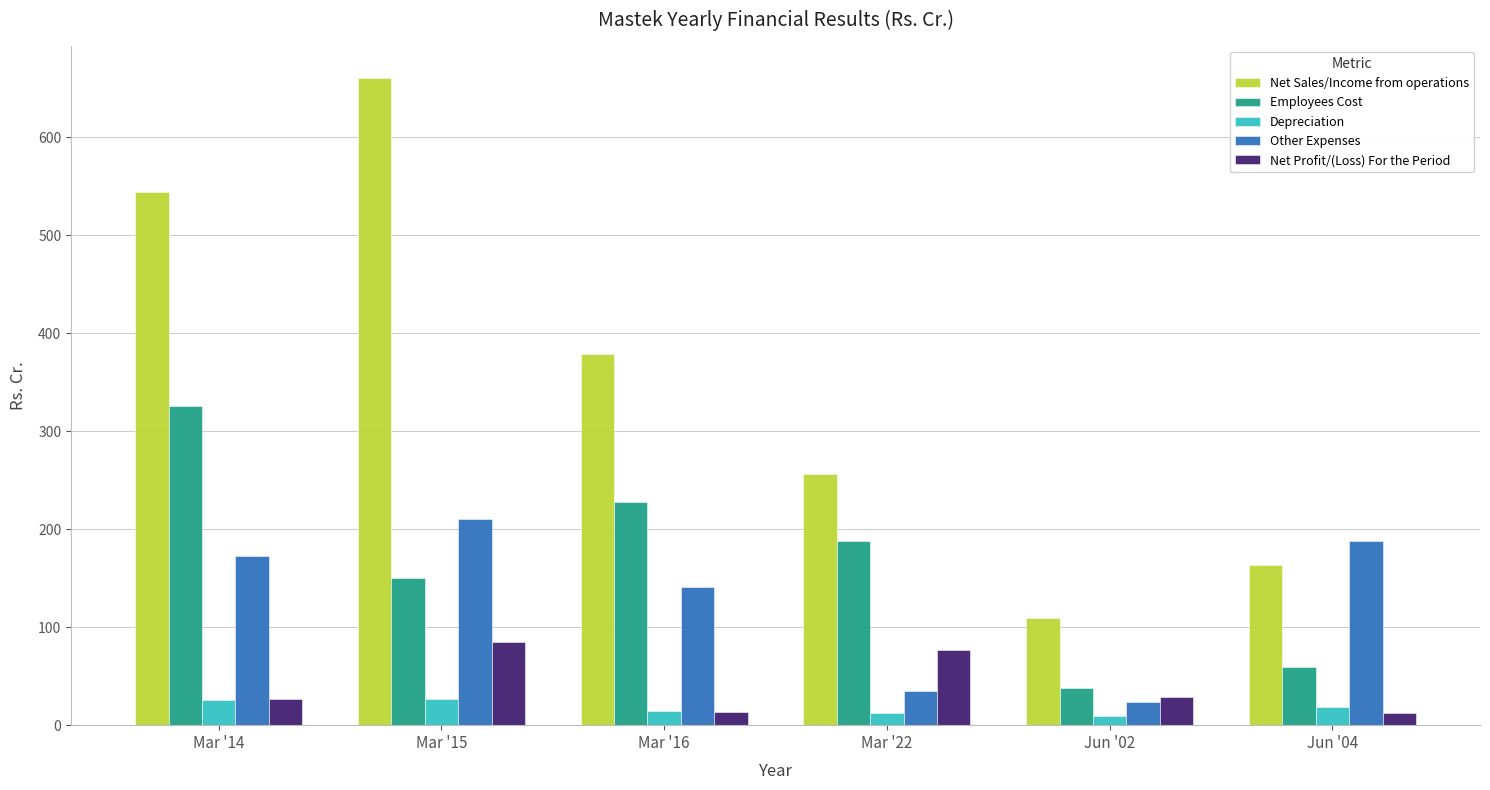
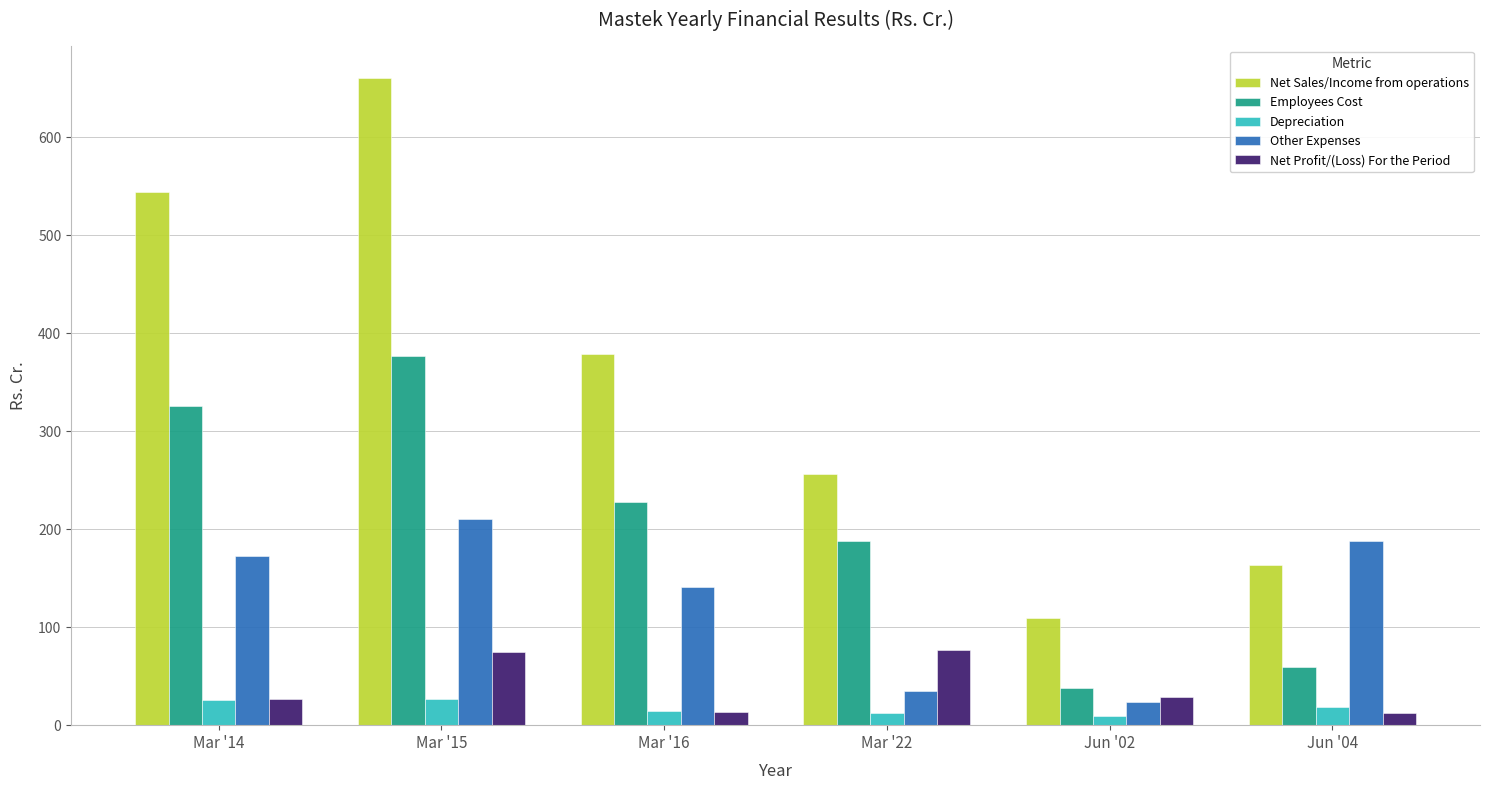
  {
    "Net Sales/Income from operations": {
      "Mar '14": 540,
      "Mar '15": 660,
      "Mar '16": 380,
      "Mar '22": 260,
      "Jun '02": 110,
      "Jun '04": 160
    },
    "Employees Cost": {
      "Mar '14": 330,
-     "Mar '15": 150,
+     "Mar '15": 380,
      "Mar '16": 230,
      "Mar '22": 190,
      "Jun '02": 40,
      "Jun '04": 60
    },
    "Depreciation": {
      "Mar '14": 30,
      "Mar '15": 30,
      "Mar '16": 10,
      "Mar '22": 10,
      "Jun '02": 10,
      "Jun '04": 20
    },
    "Other Expenses": {
      "Mar '14": 170,
      "Mar '15": 210,
      "Mar '16": 140,
      "Mar '22": 30,
      "Jun '02": 20,
      "Jun '04": 190
    },
    "Net Profit/(Loss) For the Period": {
      "Mar '14": 30,
-     "Mar '15": 80,
+     "Mar '15": 70,
      "Mar '16": 10,
      "Mar '22": 80,
      "Jun '02": 30,
      "Jun '04": 10
    }
  }
